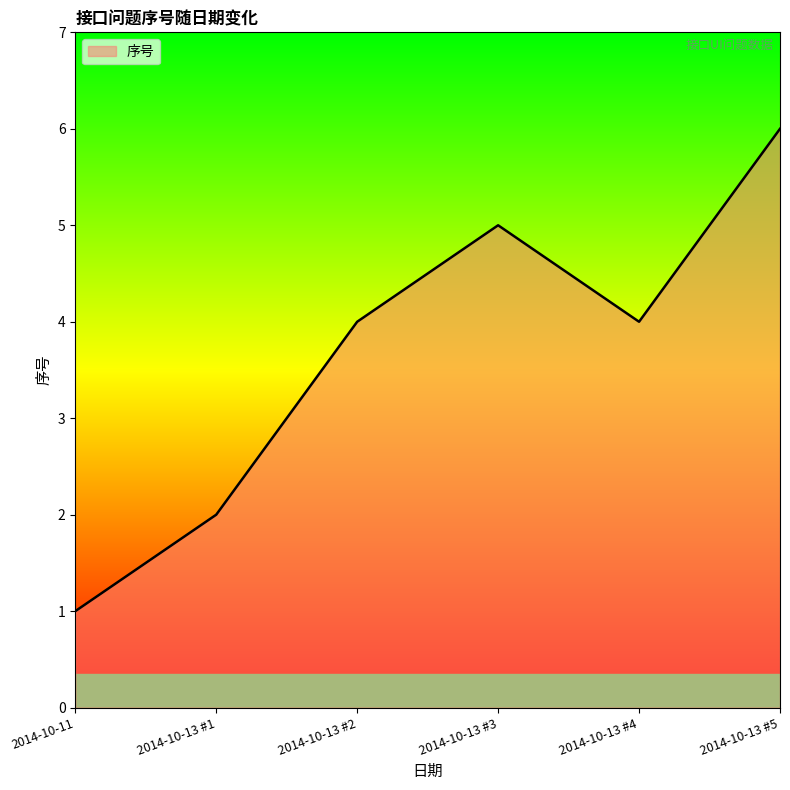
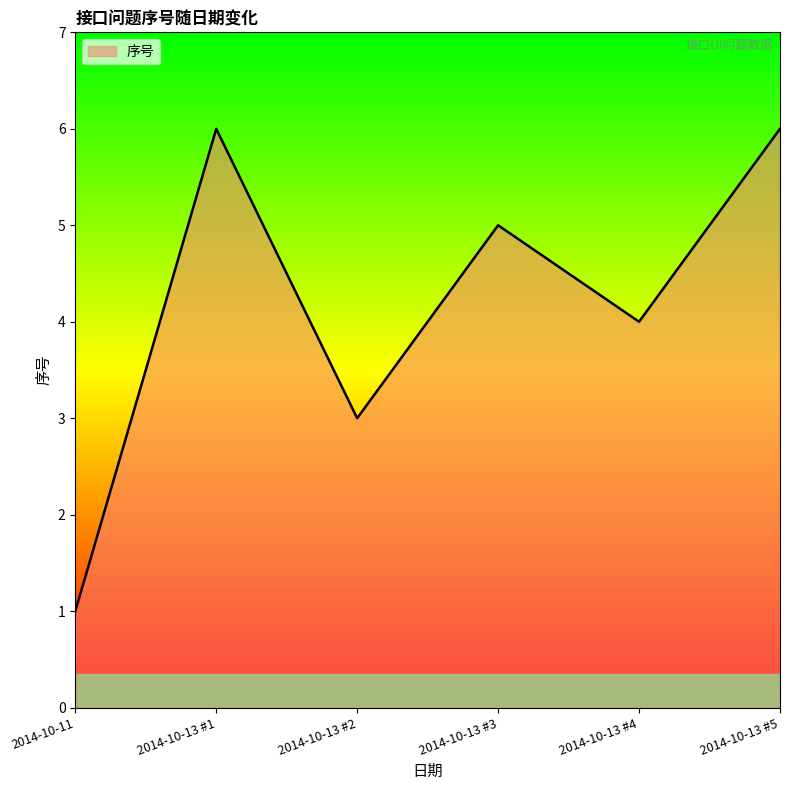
  {
    "2014-10-11": 1,
-   "2014-10-13 #1": 2,
-   "2014-10-13 #2": 4,
+   "2014-10-13 #1": 6,
+   "2014-10-13 #2": 3,
    "2014-10-13 #3": 5,
    "2014-10-13 #4": 4,
    "2014-10-13 #5": 6
  }
